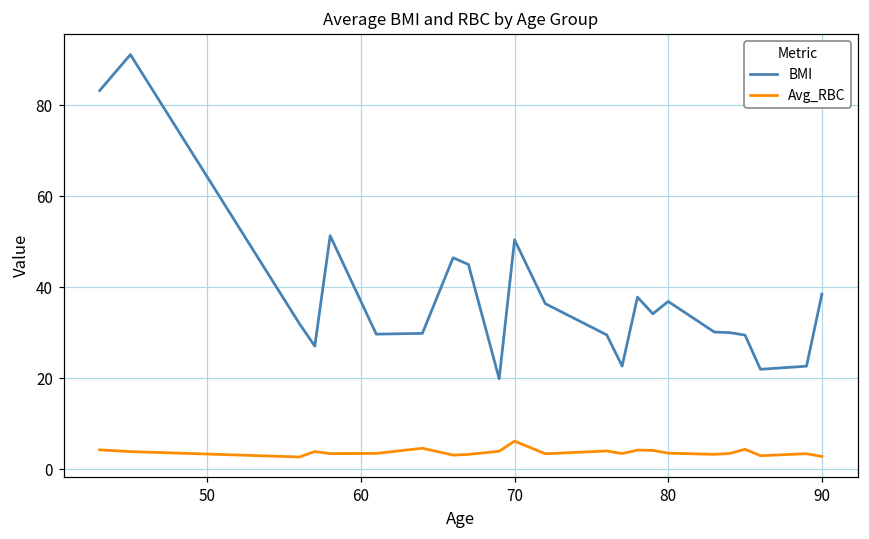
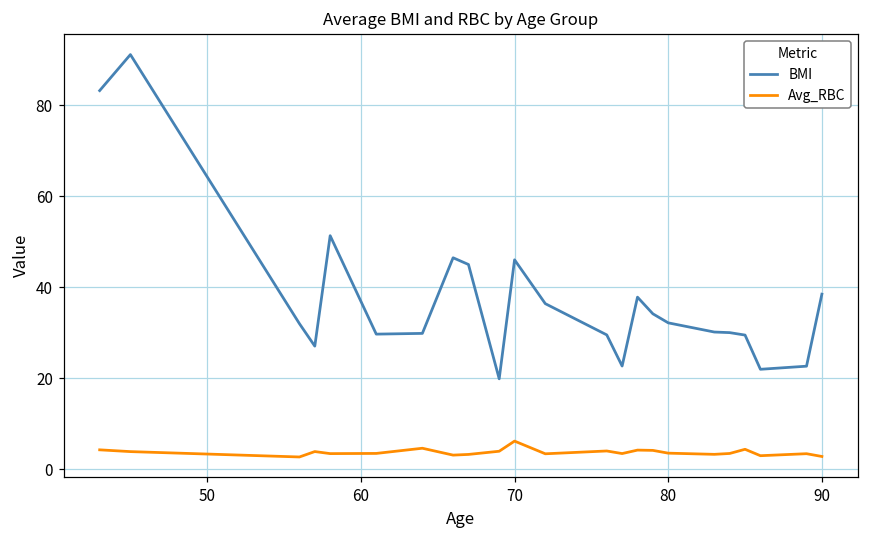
  {
    "BMI": {
-     "70": 50,
-     "80": 37,
+     "70": 46,
+     "80": 32,
      "90": 39
    },
    "Avg_RBC": {
      "70": 6,
      "80": 4,
      "90": 3
    }
  }
